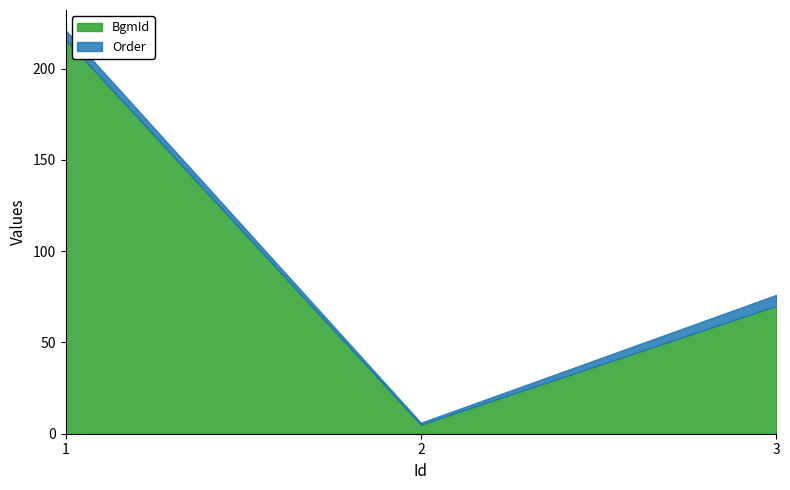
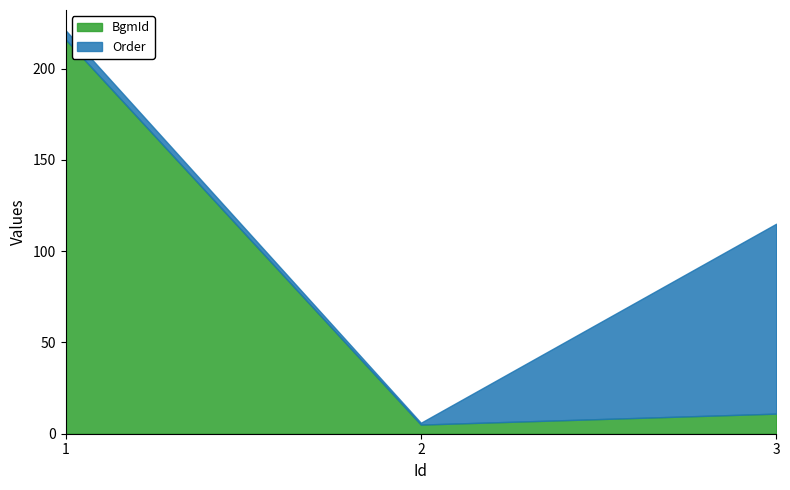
  {
    "BgmId": {
      "1": 216,
-     "3": 70
+     "3": 11
    },
    "Order": {
      "1": 5,
-     "3": 6
+     "3": 104
    }
  }
